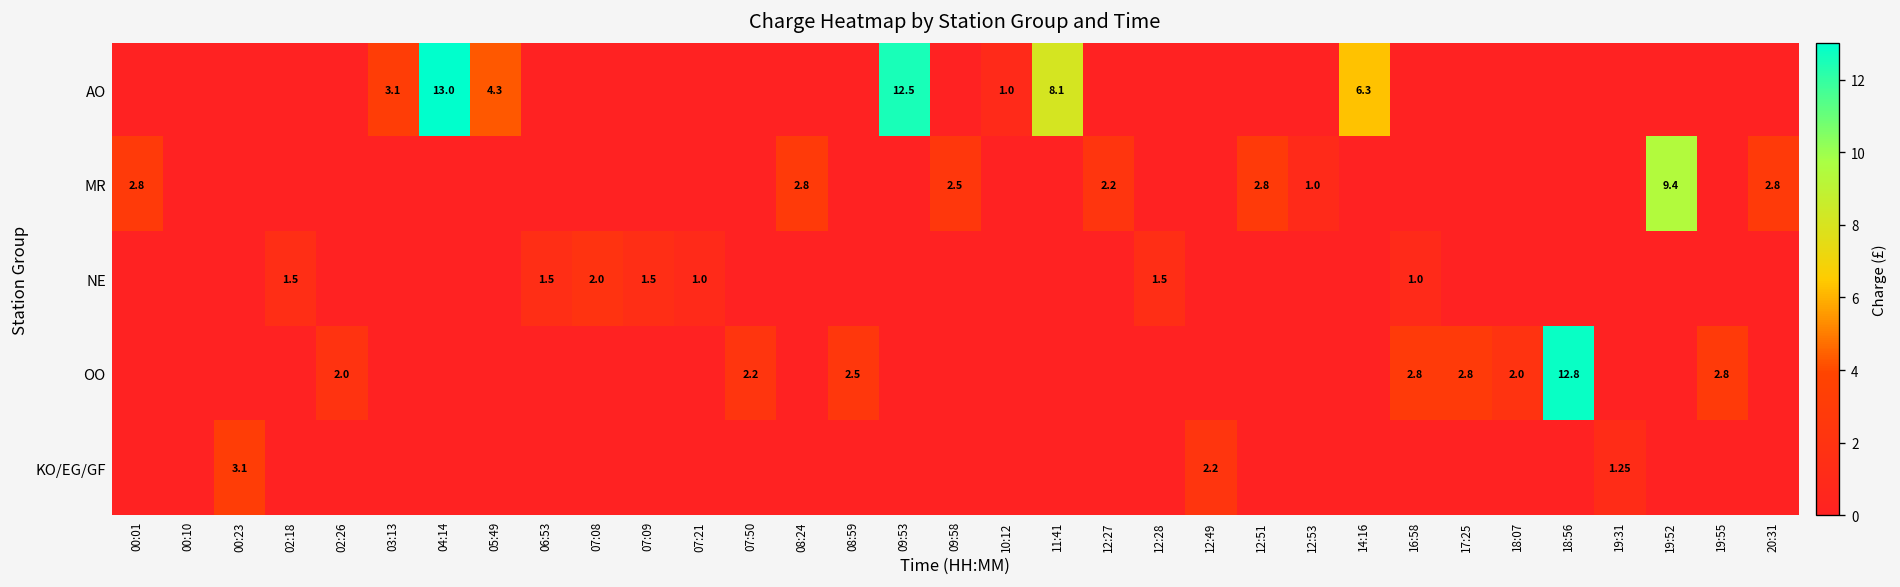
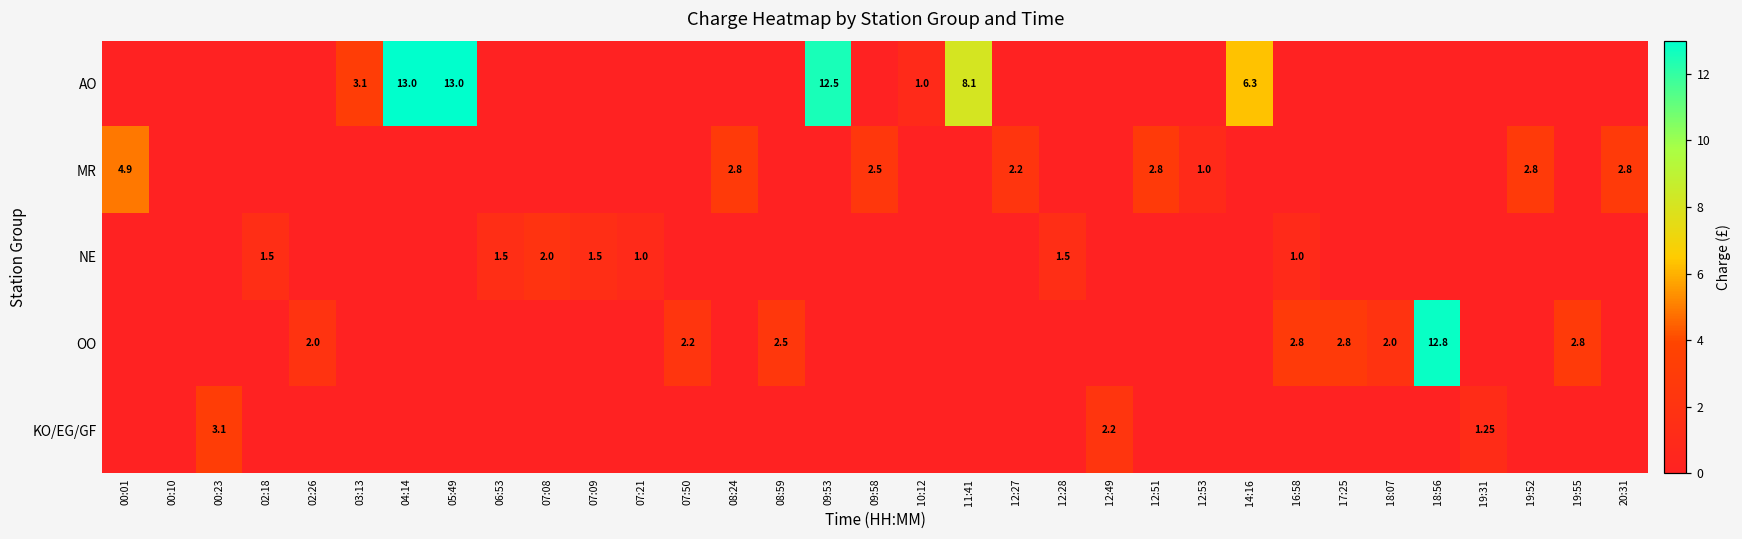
  {
    "AO": {
      "03:13": 3.1,
      "04:14": 13.0,
-     "05:49": 4.3,
+     "05:49": 13.0,
      "09:53": 12.5,
      "10:12": 1.0,
      "11:41": 8.1,
      "14:16": 6.3
    },
    "MR": {
-     "00:01": 2.8,
+     "00:01": 4.9,
      "08:24": 2.8,
      "09:58": 2.5,
      "12:27": 2.2,
      "12:51": 2.8,
      "12:53": 1.0,
-     "19:52": 9.4,
+     "19:52": 2.8,
      "20:31": 2.8
    },
    "NE": {
      "02:18": 1.5,
      "06:53": 1.5,
      "07:08": 2.0,
      "07:09": 1.5,
      "07:21": 1.0,
      "12:28": 1.5,
      "16:58": 1.0
    },
    "OO": {
      "02:26": 2.0,
      "07:50": 2.2,
      "08:59": 2.5,
      "16:58": 2.8,
      "17:25": 2.8,
      "18:07": 2.0,
      "18:56": 12.8,
      "19:55": 2.8
    },
    "KO/EG/GF": {
      "00:23": 3.1,
      "12:49": 2.2,
      "19:31": 1.25
    }
  }
